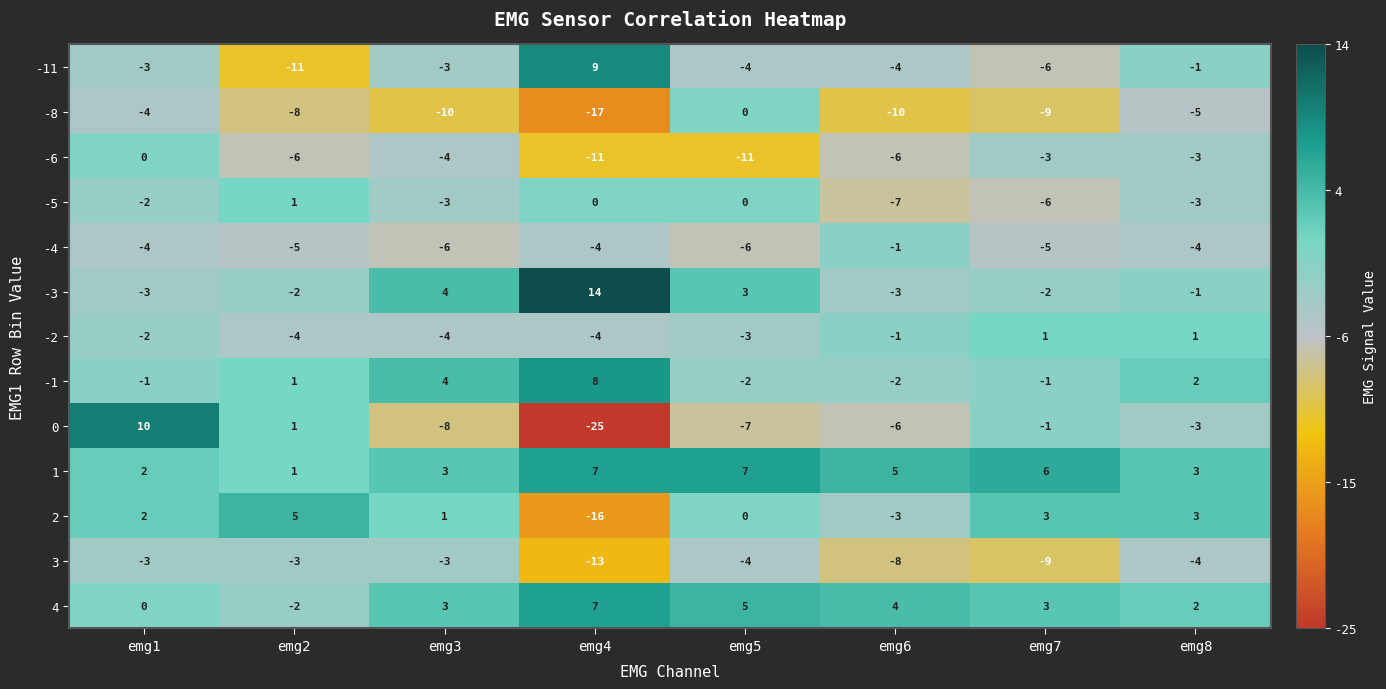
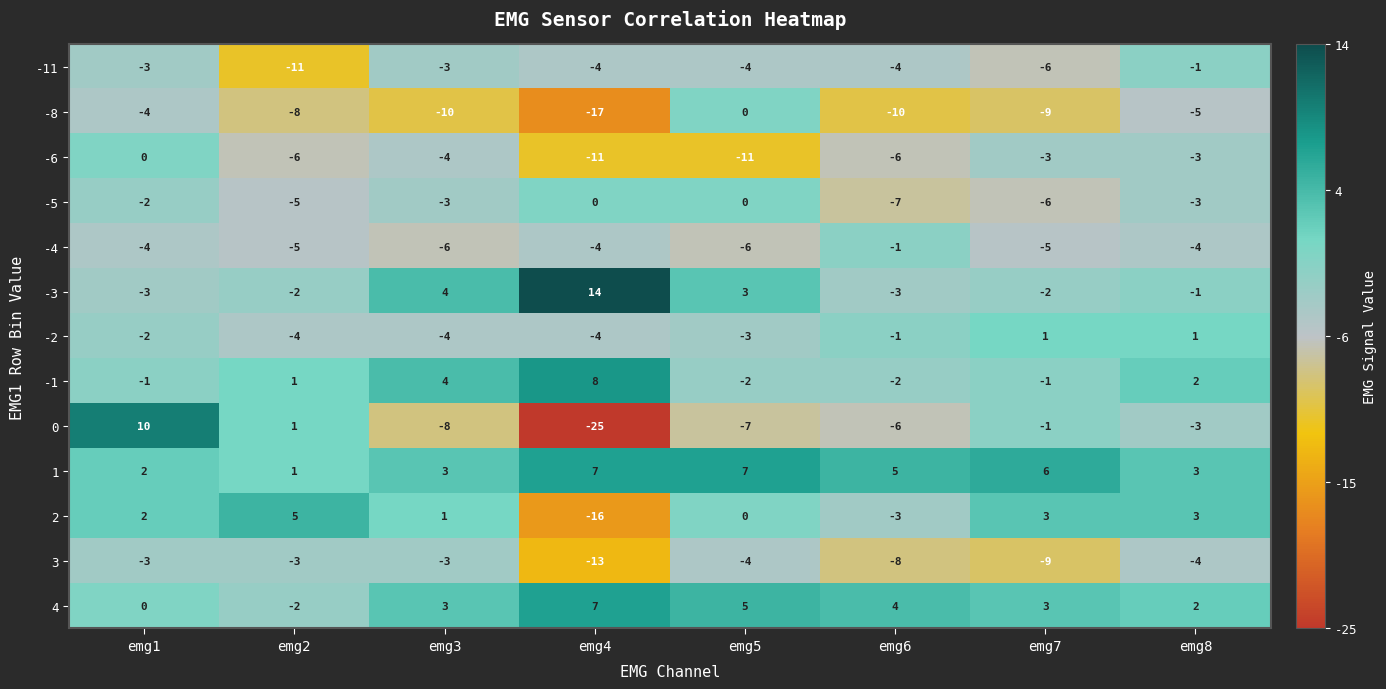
  {
    "-11": {
      "emg1": -3,
      "emg2": -11,
      "emg3": -3,
-     "emg4": 9,
+     "emg4": -4,
      "emg5": -4,
      "emg6": -4,
      "emg7": -6,
      "emg8": -1
    },
    "-8": {
      "emg1": -4,
      "emg2": -8,
      "emg3": -10,
      "emg4": -17,
      "emg5": 0,
      "emg6": -10,
      "emg7": -9,
      "emg8": -5
    },
    "-6": {
      "emg1": 0,
      "emg2": -6,
      "emg3": -4,
      "emg4": -11,
      "emg5": -11,
      "emg6": -6,
      "emg7": -3,
      "emg8": -3
    },
    "-5": {
      "emg1": -2,
-     "emg2": 1,
+     "emg2": -5,
      "emg3": -3,
      "emg4": 0,
      "emg5": 0,
      "emg6": -7,
      "emg7": -6,
      "emg8": -3
    },
    "-4": {
      "emg1": -4,
      "emg2": -5,
      "emg3": -6,
      "emg4": -4,
      "emg5": -6,
      "emg6": -1,
      "emg7": -5,
      "emg8": -4
    },
    "-3": {
      "emg1": -3,
      "emg2": -2,
      "emg3": 4,
      "emg4": 14,
      "emg5": 3,
      "emg6": -3,
      "emg7": -2,
      "emg8": -1
    },
    "-2": {
      "emg1": -2,
      "emg2": -4,
      "emg3": -4,
      "emg4": -4,
      "emg5": -3,
      "emg6": -1,
      "emg7": 1,
      "emg8": 1
    },
    "-1": {
      "emg1": -1,
      "emg2": 1,
      "emg3": 4,
      "emg4": 8,
      "emg5": -2,
      "emg6": -2,
      "emg7": -1,
      "emg8": 2
    },
    "0": {
      "emg1": 10,
      "emg2": 1,
      "emg3": -8,
      "emg4": -25,
      "emg5": -7,
      "emg6": -6,
      "emg7": -1,
      "emg8": -3
    },
    "1": {
      "emg1": 2,
      "emg2": 1,
      "emg3": 3,
      "emg4": 7,
      "emg5": 7,
      "emg6": 5,
      "emg7": 6,
      "emg8": 3
    },
    "2": {
      "emg1": 2,
      "emg2": 5,
      "emg3": 1,
      "emg4": -16,
      "emg5": 0,
      "emg6": -3,
      "emg7": 3,
      "emg8": 3
    },
    "3": {
      "emg1": -3,
      "emg2": -3,
      "emg3": -3,
      "emg4": -13,
      "emg5": -4,
      "emg6": -8,
      "emg7": -9,
      "emg8": -4
    },
    "4": {
      "emg1": 0,
      "emg2": -2,
      "emg3": 3,
      "emg4": 7,
      "emg5": 5,
      "emg6": 4,
      "emg7": 3,
      "emg8": 2
    }
  }
